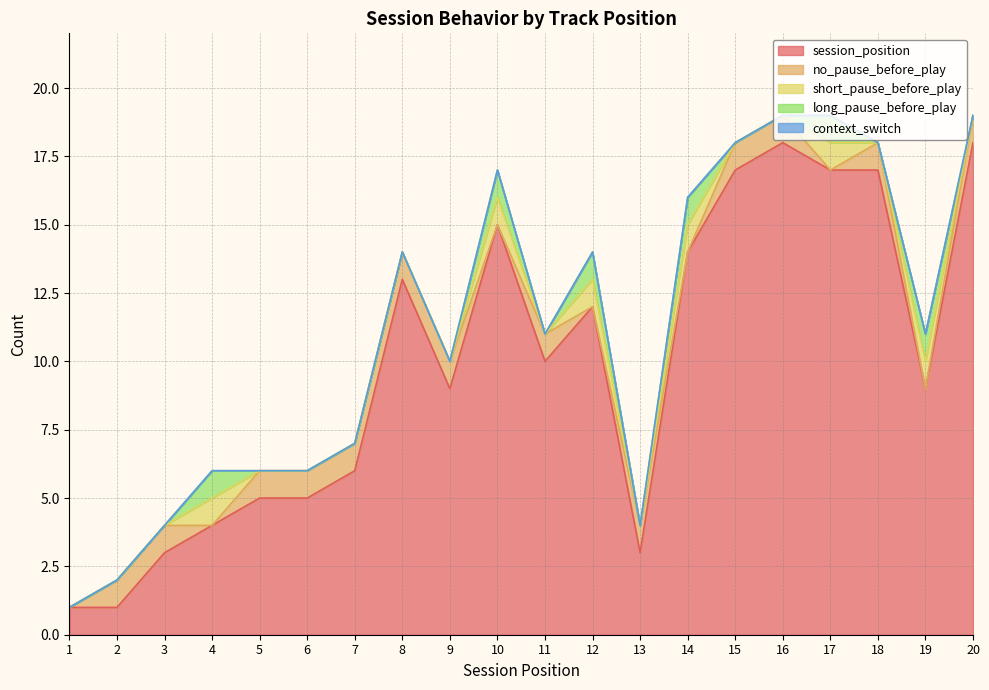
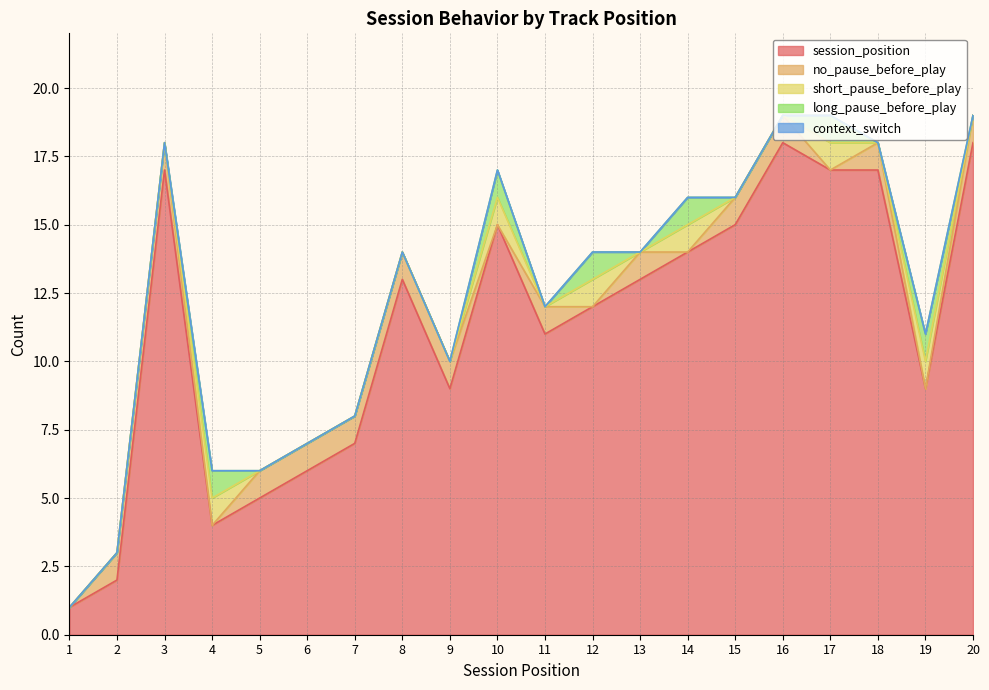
  {
    "session_position": {
-     "2": 1,
-     "3": 3,
+     "2": 2,
+     "3": 17,
      "5": 5,
-     "6": 5,
-     "7": 6,
+     "6": 6,
+     "7": 7,
      "8": 13,
      "9": 9,
-     "11": 10,
-     "13": 3,
-     "15": 17,
+     "11": 11,
+     "13": 13,
+     "15": 15,
      "16": 18,
      "18": 17,
      "20": 18
    }
  }
